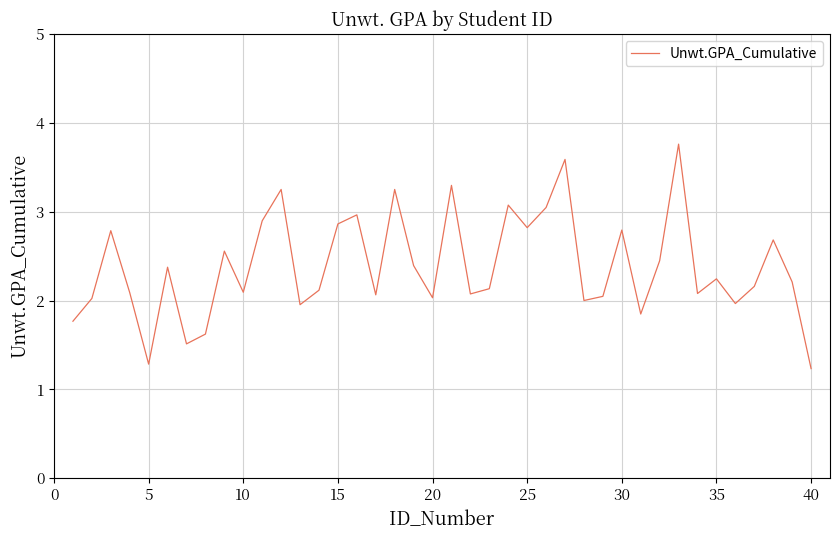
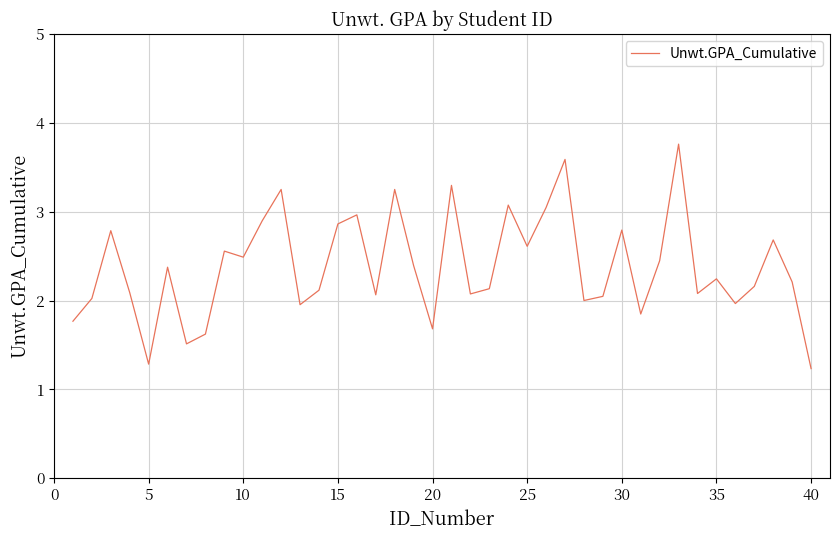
  {
    "5": 1.3,
-   "10": 2.1,
+   "10": 2.5,
    "15": 2.9,
-   "20": 2.0,
-   "25": 2.8,
+   "20": 1.7,
+   "25": 2.6,
    "30": 2.8,
    "35": 2.2,
    "40": 1.2
  }
